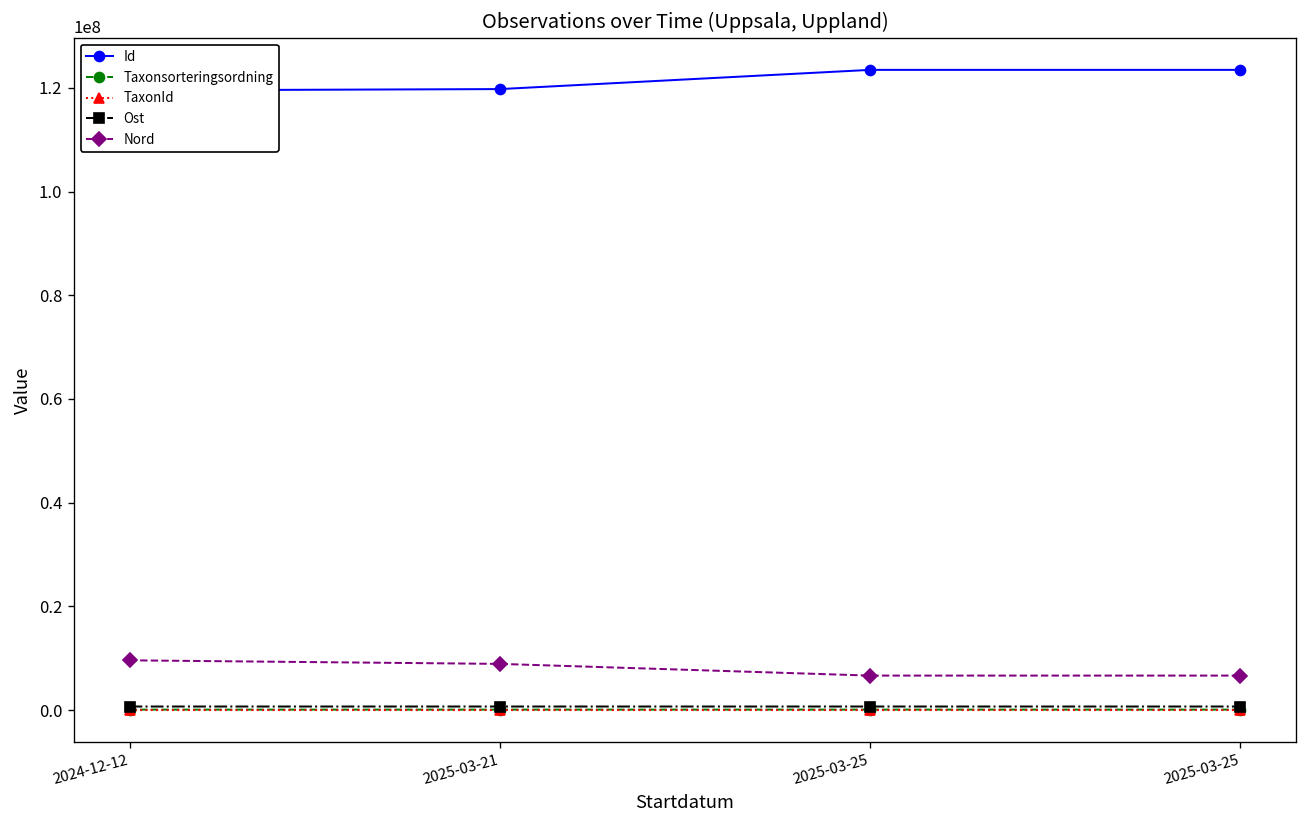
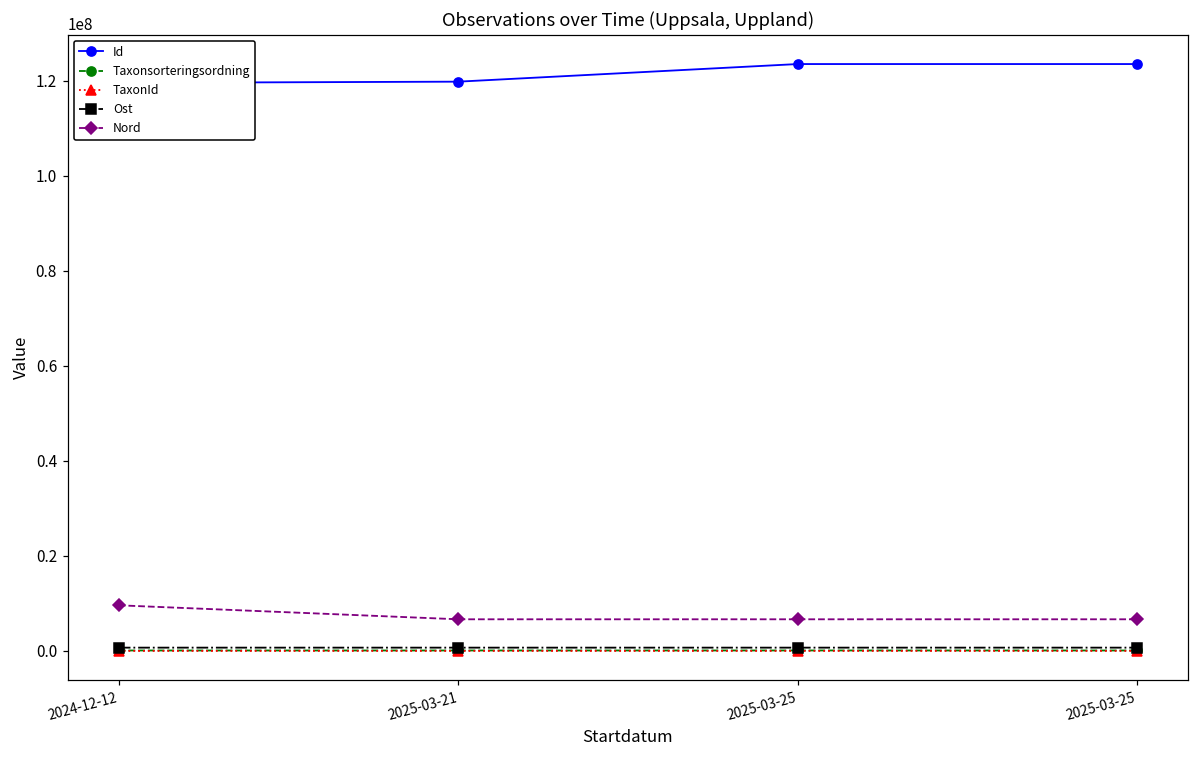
  {
    "Id": {
      "2025-03-21": 120000000
    },
    "Nord": {
      "2024-12-12": 10000000,
-     "2025-03-21": 9000000
+     "2025-03-21": 7000000
    }
  }
